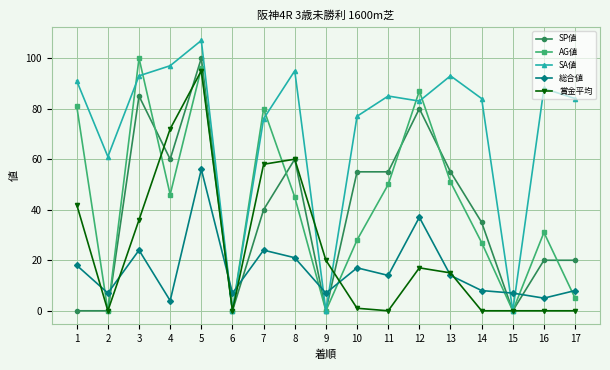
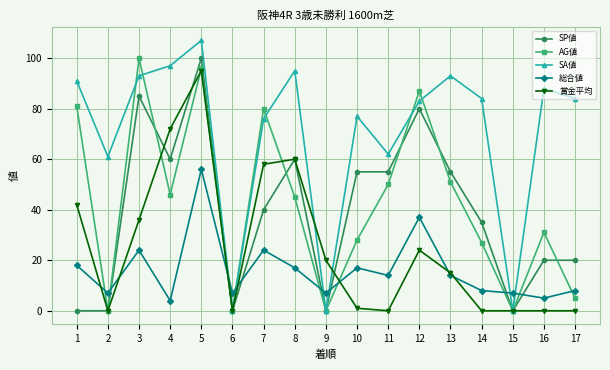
  {
    "SA値": {
      "1": 91,
      "2": 61,
      "3": 93,
      "4": 97,
      "5": 107,
      "7": 76,
      "8": 95,
      "10": 77,
-     "11": 85,
+     "11": 62,
      "12": 83,
      "13": 93,
      "14": 84
    },
    "総合値": {
      "1": 18,
      "2": 7,
      "3": 24,
      "4": 4,
      "5": 56,
      "6": 7,
      "7": 24,
-     "8": 21,
+     "8": 17,
      "9": 7,
      "10": 17,
      "11": 14,
      "12": 37,
      "14": 8,
      "15": 7,
      "16": 5,
      "17": 8
    },
    "賞金平均": {
      "1": 42,
      "3": 36,
      "4": 72,
      "5": 95,
      "7": 58,
      "9": 20,
      "10": 1,
      "11": 0,
-     "12": 17,
+     "12": 24,
      "14": 0,
      "16": 0,
      "17": 0
    }
  }
